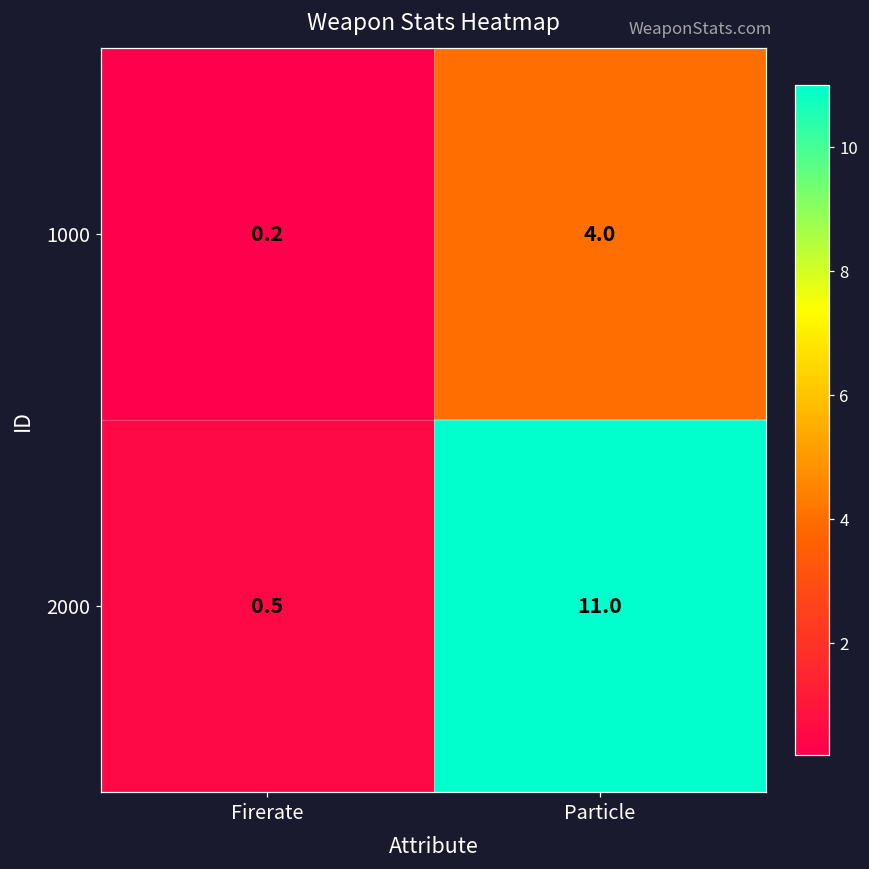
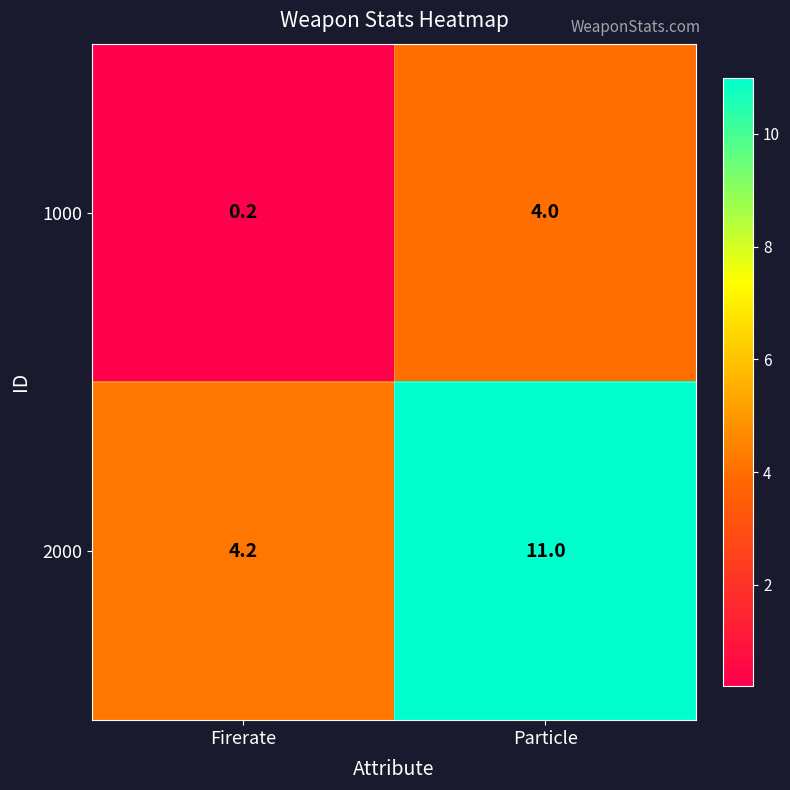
  {
    "1000": {
      "Firerate": 0.2,
      "Particle": 4.0
    },
    "2000": {
-     "Firerate": 0.5,
+     "Firerate": 4.2,
      "Particle": 11.0
    }
  }
